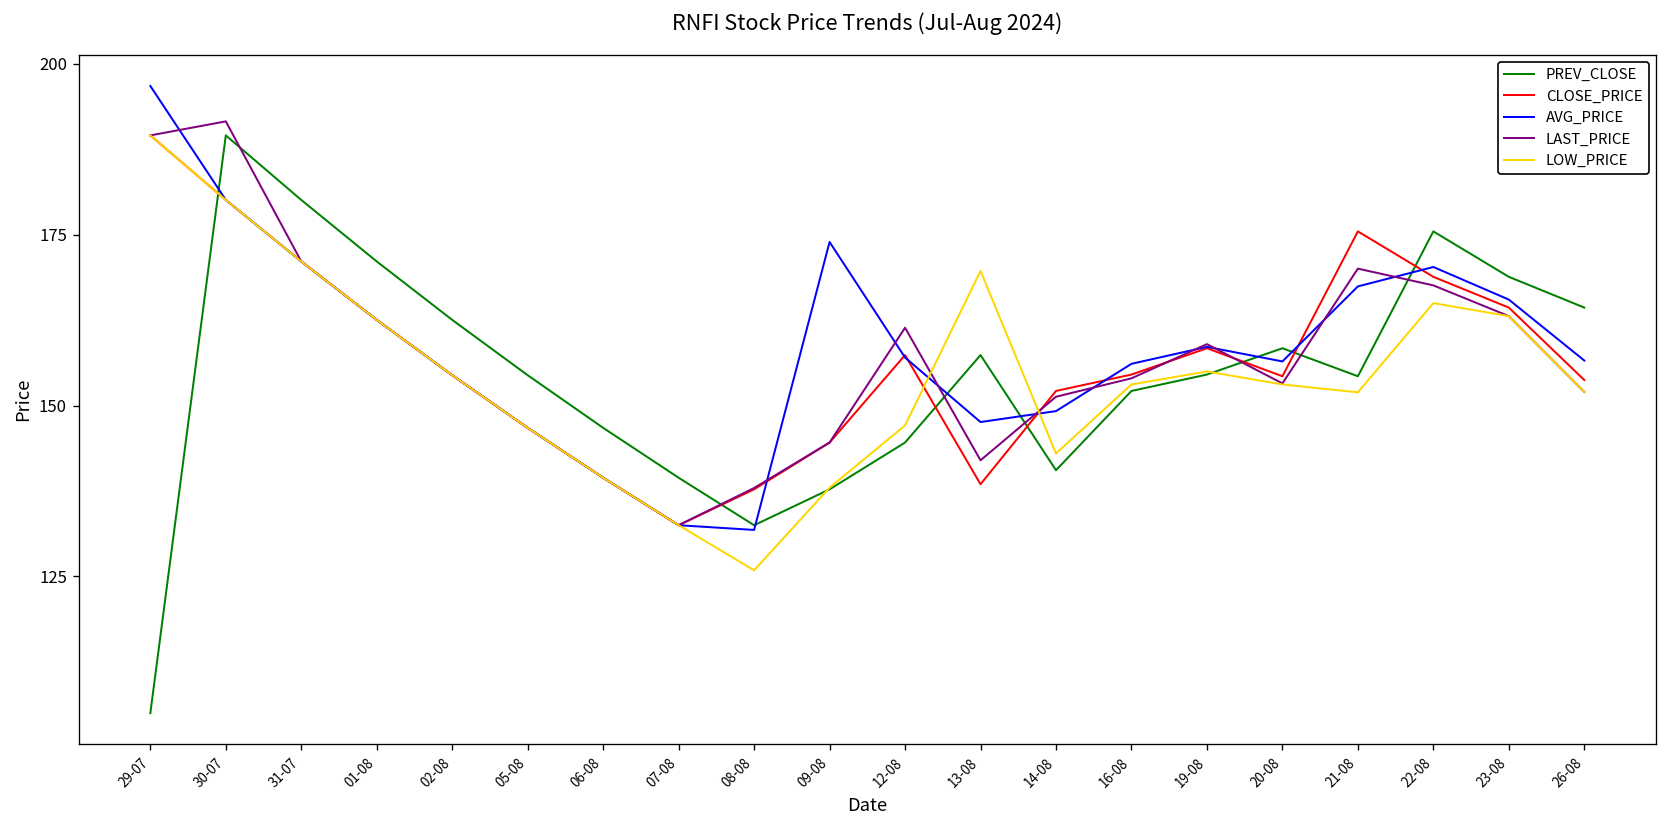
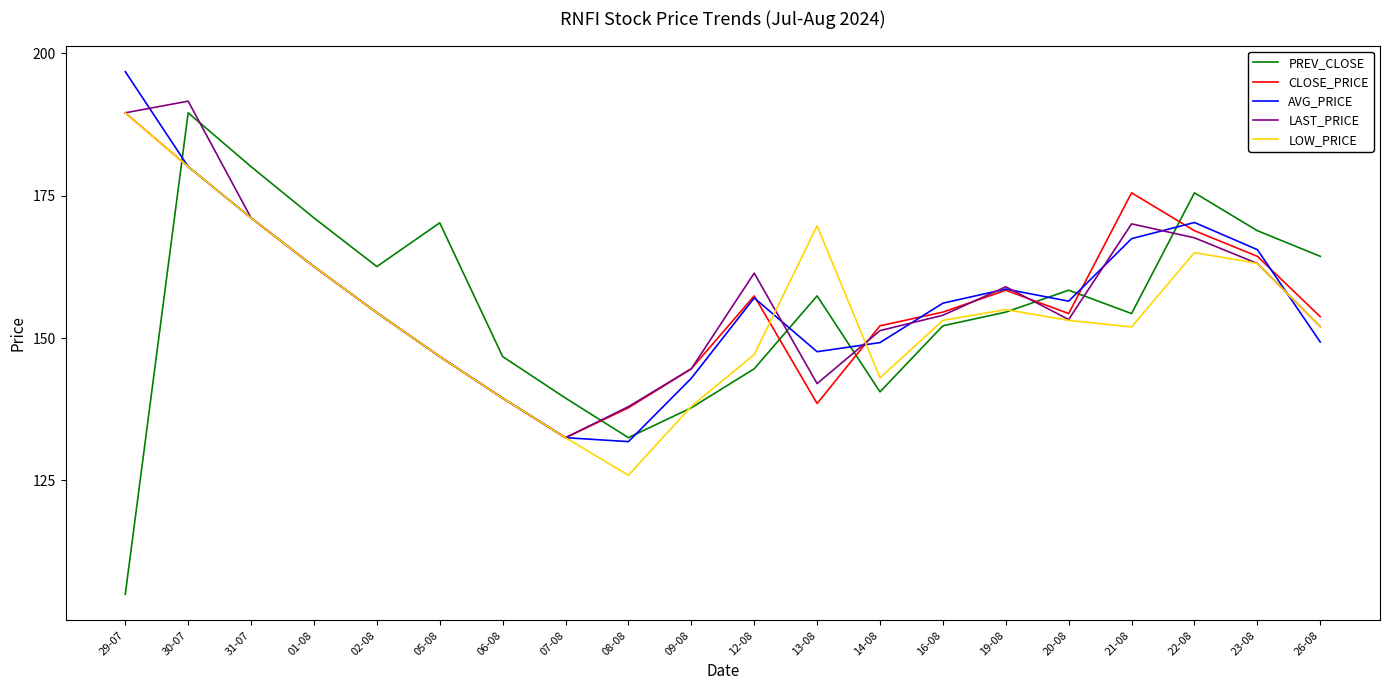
  {
    "PREV_CLOSE": {
      "29-07": 105,
      "30-07": 190,
      "31-07": 180,
      "01-08": 171,
      "02-08": 163,
-     "05-08": 154,
+     "05-08": 170,
      "06-08": 147,
      "07-08": 139,
      "08-08": 133,
      "12-08": 145,
      "13-08": 157,
      "14-08": 141,
      "16-08": 152,
      "20-08": 158,
      "21-08": 154,
      "22-08": 176,
      "23-08": 169,
      "26-08": 164
    },
    "CLOSE_PRICE": {
      "13-08": 139,
      "14-08": 152,
      "16-08": 155,
      "20-08": 154,
      "21-08": 176,
      "22-08": 169,
      "23-08": 164,
      "26-08": 154
    },
    "AVG_PRICE": {
      "29-07": 197,
      "08-08": 132,
-     "09-08": 174,
+     "09-08": 143,
      "13-08": 148,
      "14-08": 149,
      "16-08": 156,
      "20-08": 156,
      "21-08": 167,
      "22-08": 170,
      "23-08": 166,
-     "26-08": 157
+     "26-08": 149
    },
    "LAST_PRICE": {
      "30-07": 192,
      "12-08": 161,
      "13-08": 142,
      "14-08": 151,
      "16-08": 154,
      "21-08": 170,
      "22-08": 168
    },
    "LOW_PRICE": {
      "08-08": 126,
      "12-08": 147,
      "13-08": 170,
      "14-08": 143,
      "16-08": 153,
      "21-08": 152,
      "22-08": 165
    }
  }
